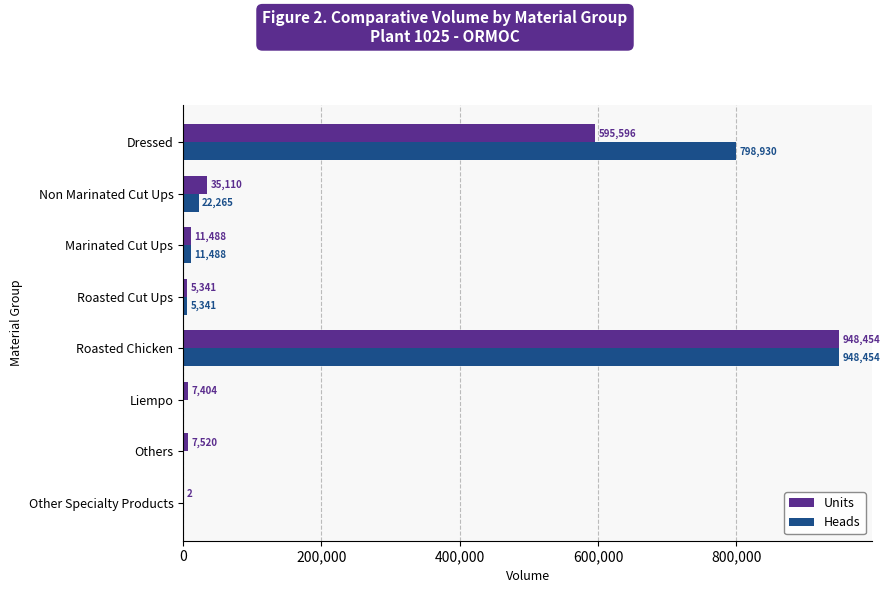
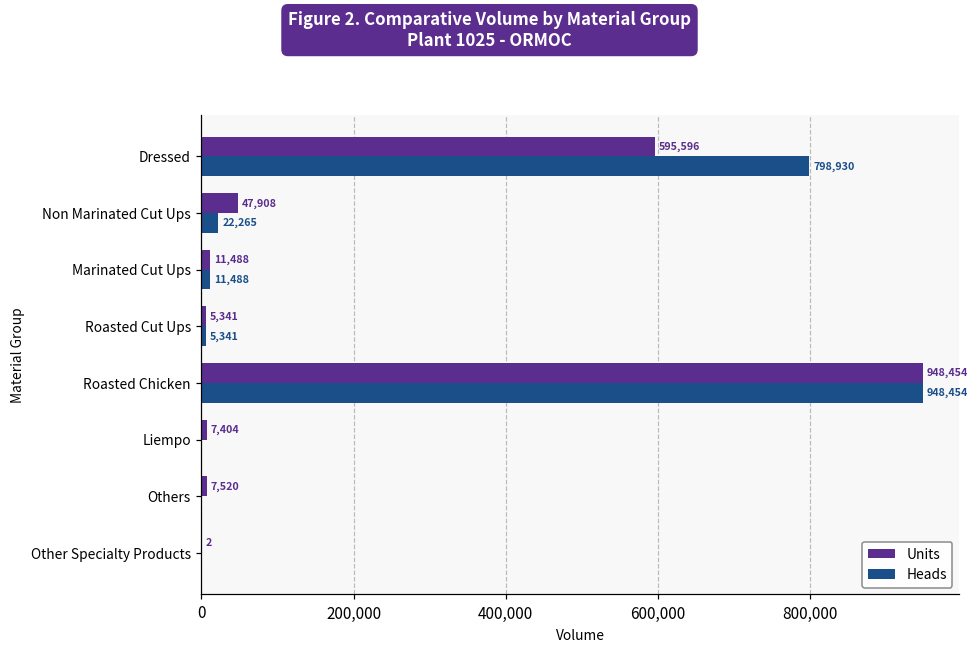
  {
    "Units": {
      "Dressed": "595,596",
-     "Non Marinated Cut Ups": "35,110",
+     "Non Marinated Cut Ups": "47,908",
      "Marinated Cut Ups": "11,488",
      "Roasted Cut Ups": "5,341",
      "Roasted Chicken": "948,454",
      "Liempo": "7,404",
      "Others": "7,520",
      "Other Specialty Products": "2"
    },
    "Heads": {
      "Dressed": "798,930",
      "Non Marinated Cut Ups": "22,265",
      "Marinated Cut Ups": "11,488",
      "Roasted Cut Ups": "5,341",
      "Roasted Chicken": "948,454"
    }
  }
